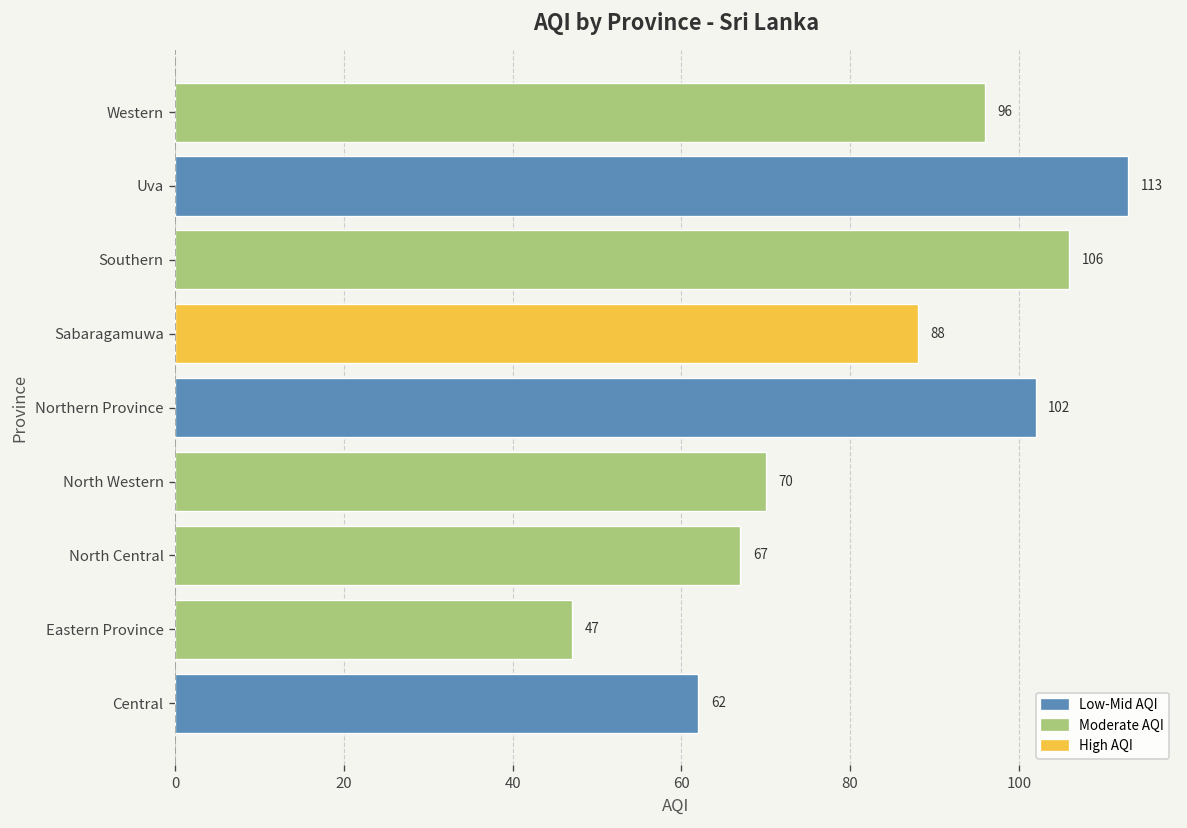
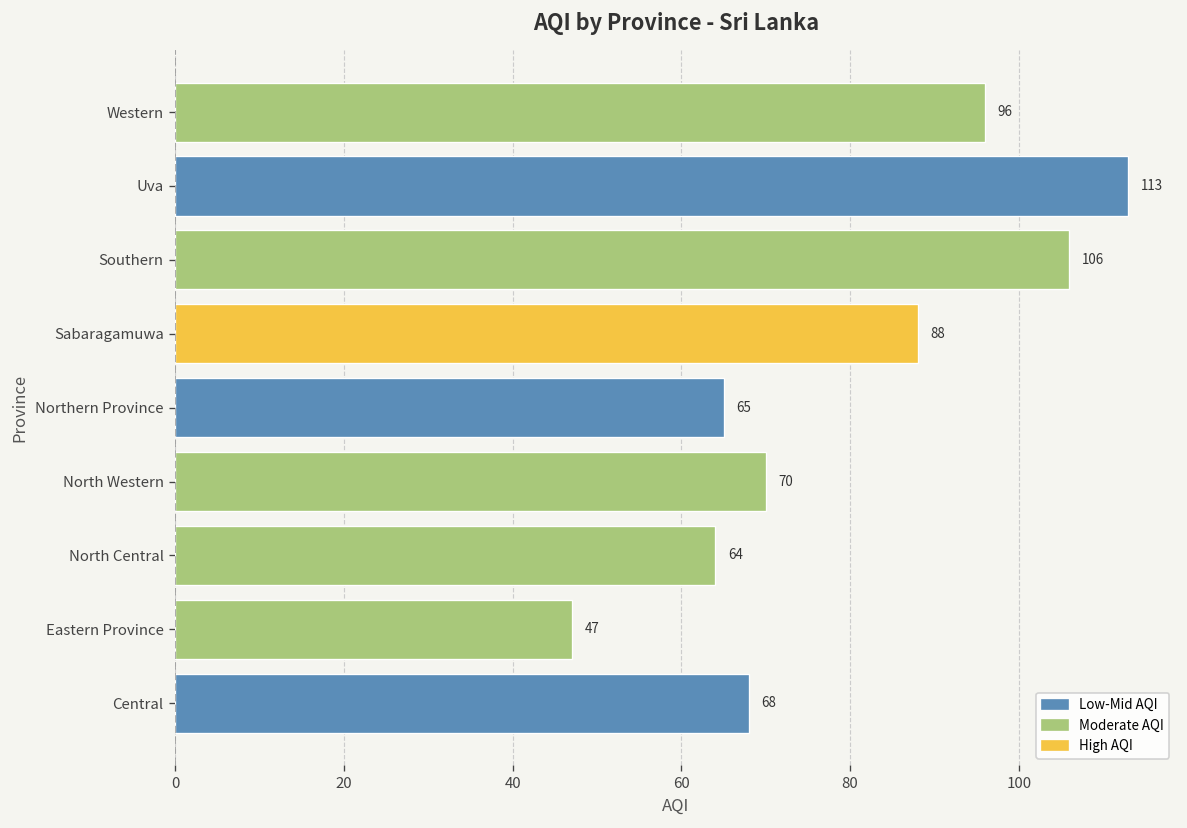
  {
    "Western": 96,
    "Uva": 113,
    "Southern": 106,
    "Sabaragamuwa": 88,
-   "Northern Province": 102,
+   "Northern Province": 65,
    "North Western": 70,
-   "North Central": 67,
+   "North Central": 64,
    "Eastern Province": 47,
-   "Central": 62
+   "Central": 68
  }
